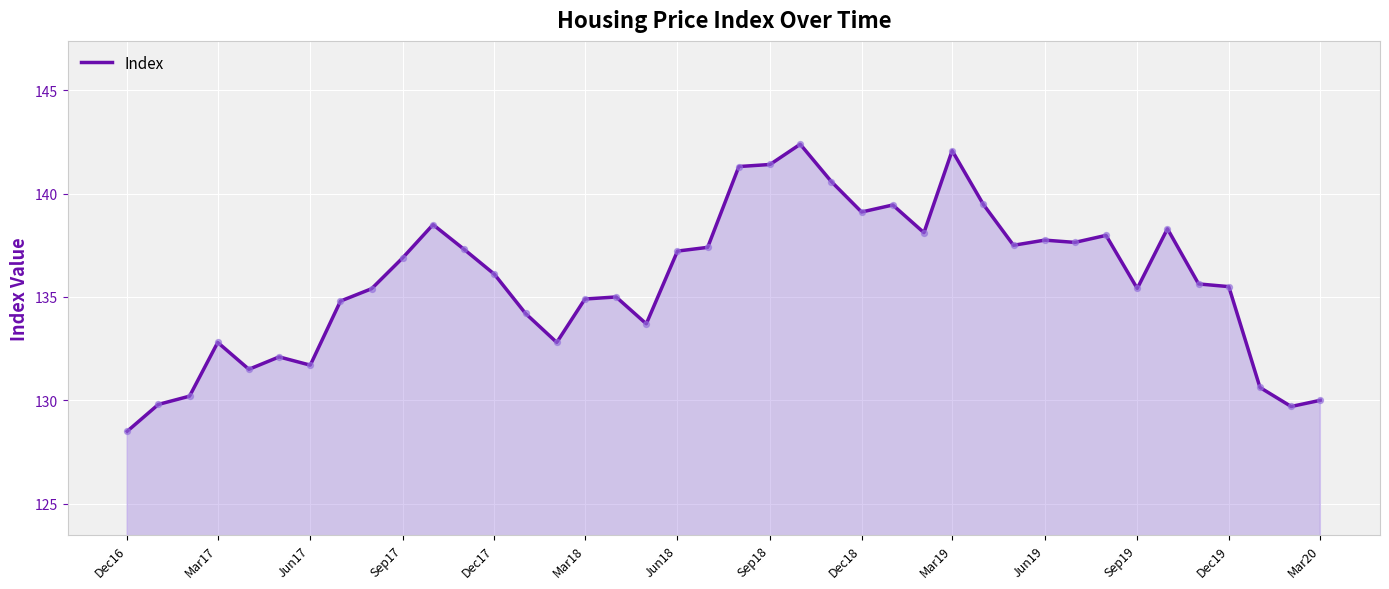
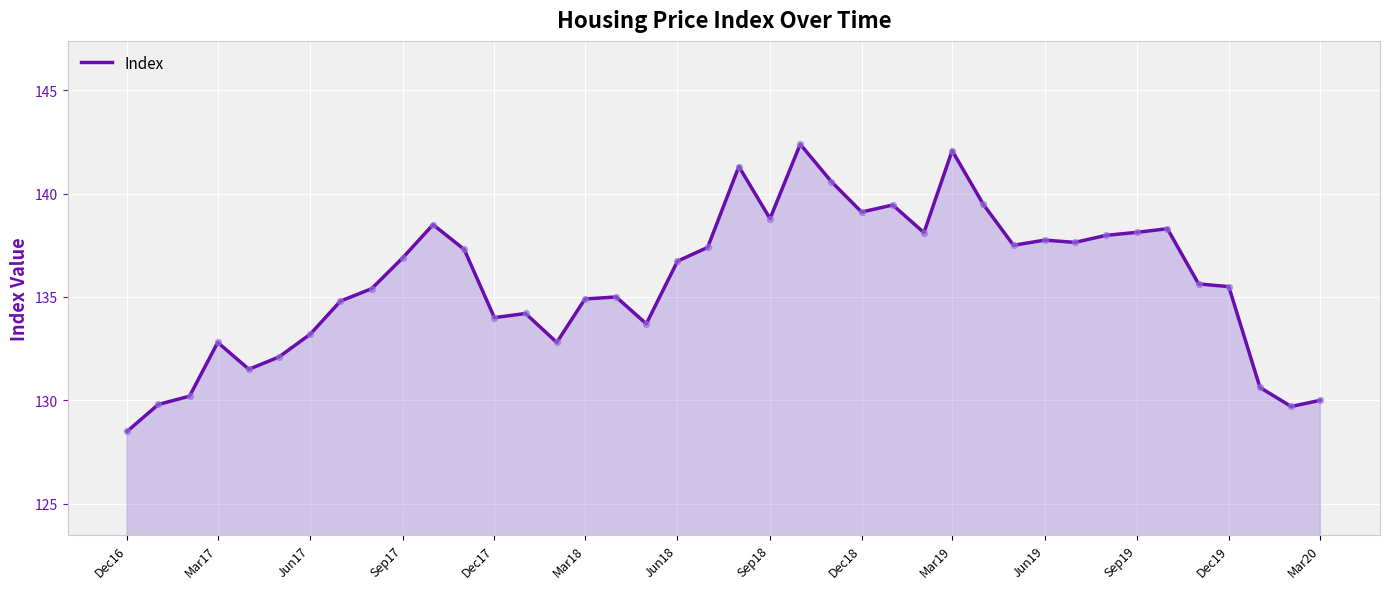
  {
    "Dec16": 128.5,
    "Mar17": 132.8,
-   "Jun17": 131.7,
+   "Jun17": 133.2,
    "Sep17": 136.9,
-   "Dec17": 136.1,
+   "Dec17": 134.0,
    "Mar18": 134.9,
-   "Jun18": 137.2,
-   "Sep18": 141.4,
+   "Jun18": 136.7,
+   "Sep18": 138.8,
    "Dec18": 139.1,
    "Mar19": 142.1,
    "Jun19": 137.8,
-   "Sep19": 135.4,
+   "Sep19": 138.1,
    "Dec19": 135.5,
    "Mar20": 130.0
  }
